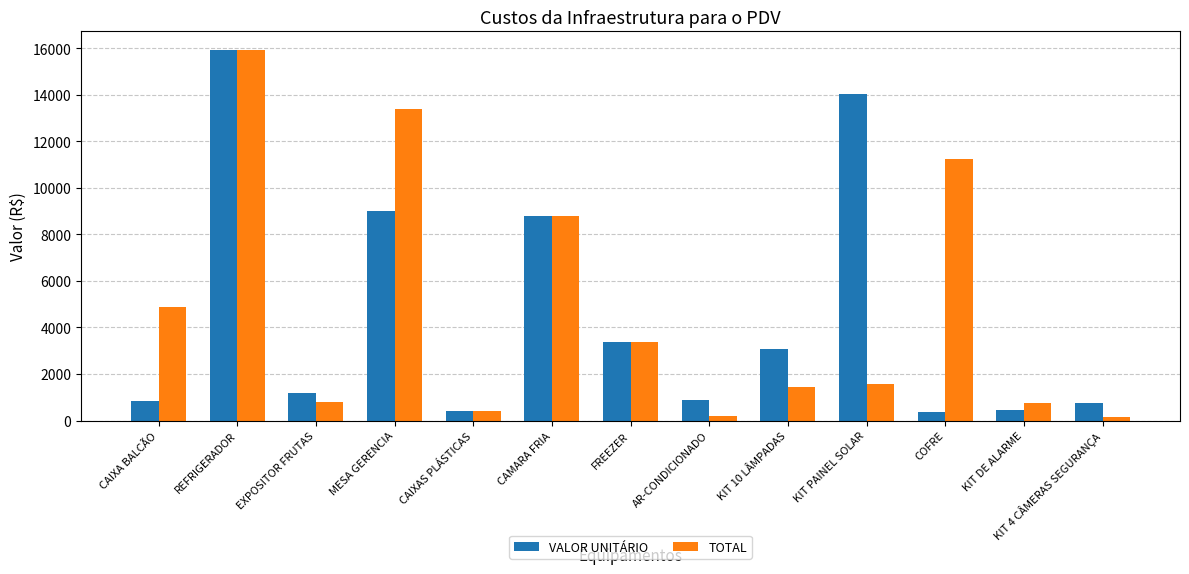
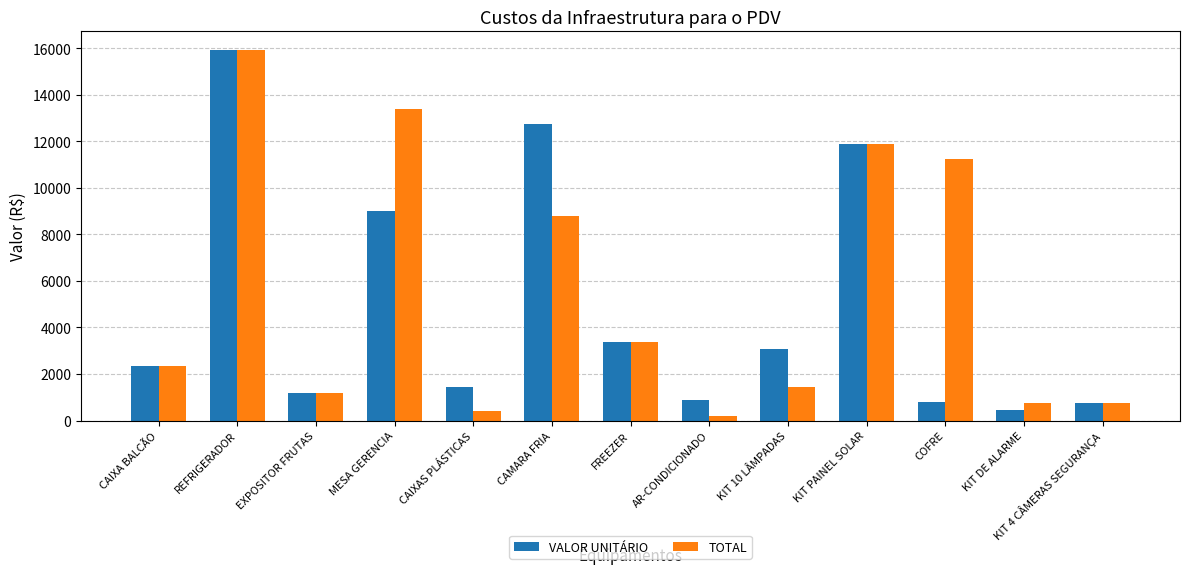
  {
    "VALOR UNITÁRIO": {
-     "CAIXA BALCÃO": 800,
+     "CAIXA BALCÃO": 2300,
      "REFRIGERADOR": 15900,
      "EXPOSITOR FRUTAS": 1200,
      "MESA GERENCIA": 9000,
-     "CAIXAS PLÁSTICAS": 400,
-     "CAMARA FRIA": 8800,
+     "CAIXAS PLÁSTICAS": 1500,
+     "CAMARA FRIA": 12800,
      "FREEZER": 3400,
      "AR-CONDICIONADO": 900,
      "KIT 10 LÂMPADAS": 3100,
-     "KIT PAINEL SOLAR": 14100,
-     "COFRE": 400,
+     "KIT PAINEL SOLAR": 11900,
+     "COFRE": 800,
      "KIT DE ALARME": 500,
      "KIT 4 CÂMERAS SEGURANÇA": 800
    },
    "TOTAL": {
-     "CAIXA BALCÃO": 4900,
+     "CAIXA BALCÃO": 2300,
      "REFRIGERADOR": 15900,
-     "EXPOSITOR FRUTAS": 800,
+     "EXPOSITOR FRUTAS": 1200,
      "MESA GERENCIA": 13400,
      "CAIXAS PLÁSTICAS": 400,
      "CAMARA FRIA": 8800,
      "FREEZER": 3400,
      "AR-CONDICIONADO": 200,
      "KIT 10 LÂMPADAS": 1500,
-     "KIT PAINEL SOLAR": 1600,
+     "KIT PAINEL SOLAR": 11900,
      "COFRE": 11300,
      "KIT DE ALARME": 800,
-     "KIT 4 CÂMERAS SEGURANÇA": 200
+     "KIT 4 CÂMERAS SEGURANÇA": 800
    }
  }
